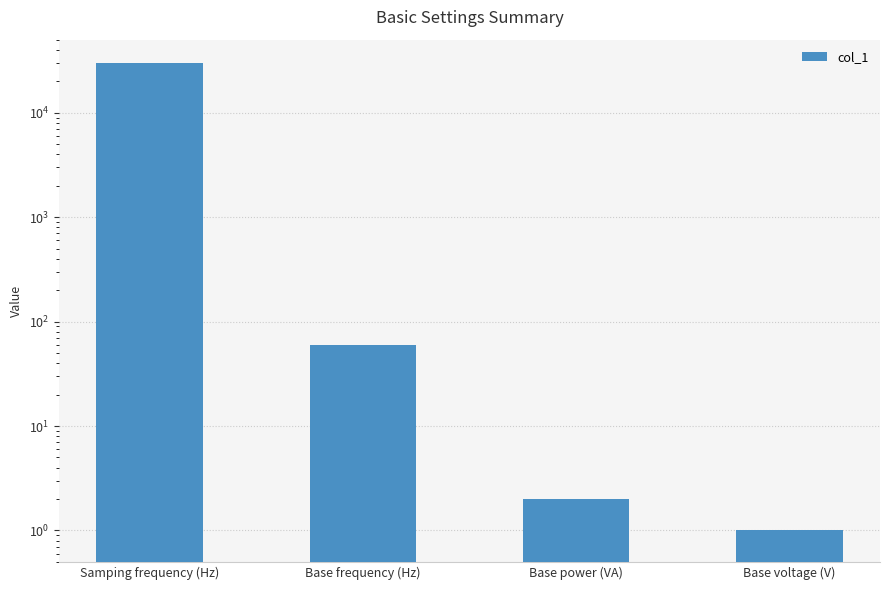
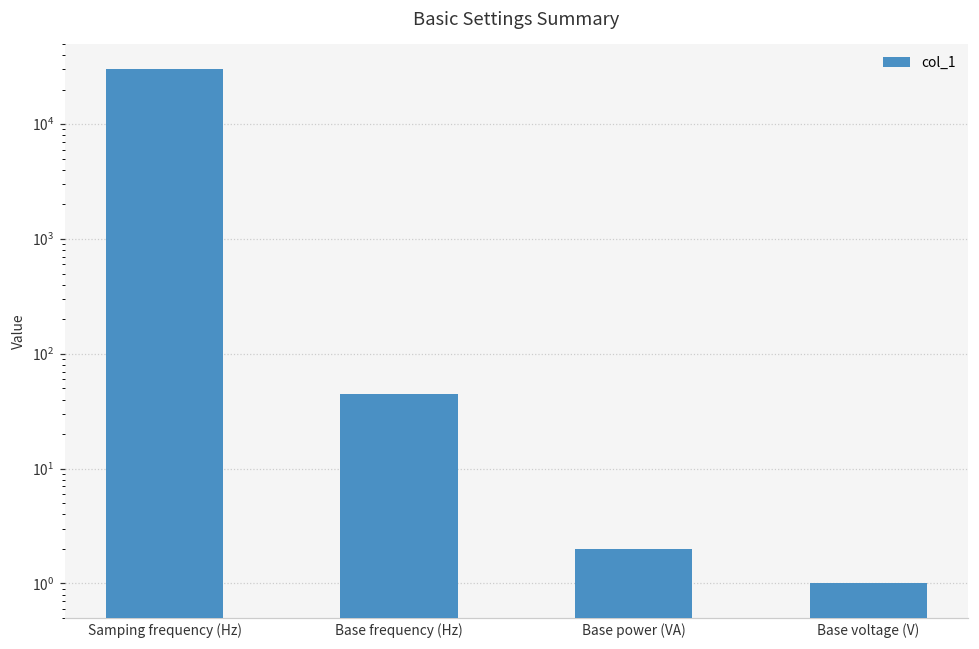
  {
    "Samping frequency (Hz)": 30000,
-   "Base frequency (Hz)": 60,
+   "Base frequency (Hz)": 45,
    "Base power (VA)": 2,
    "Base voltage (V)": 1
  }
